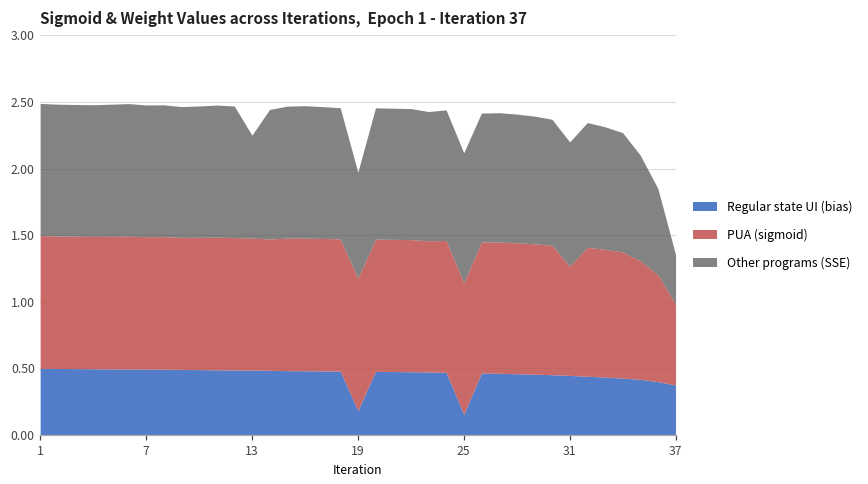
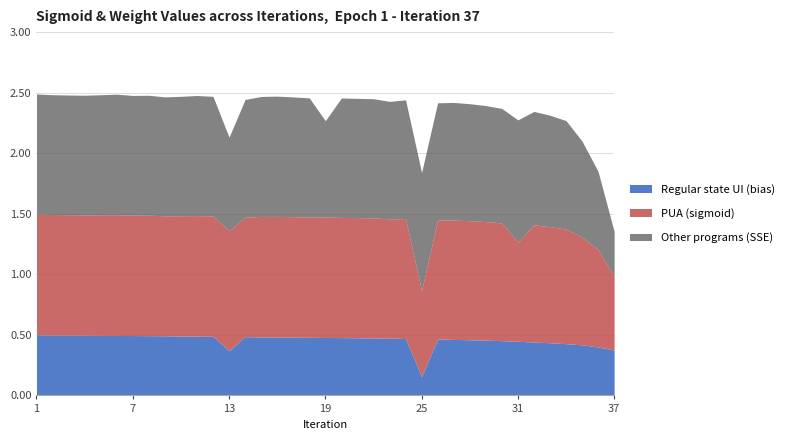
  {
    "Regular state UI (bias)": {
      "1": 0.50,
      "7": 0.49,
-     "13": 0.49,
-     "19": 0.18,
+     "13": 0.37,
+     "19": 0.48,
      "25": 0.15,
      "31": 0.45,
      "37": 0.37
    },
    "PUA (sigmoid)": {
      "1": 1.00,
      "7": 0.99,
      "13": 0.99,
      "19": 1.00,
-     "25": 0.99,
+     "25": 0.71,
      "31": 0.82,
      "37": 0.61
    },
    "Other programs (SSE)": {
      "1": 0.99,
      "7": 0.99,
      "13": 0.77,
      "19": 0.80,
      "25": 0.98,
-     "31": 0.93,
+     "31": 1.01,
      "37": 0.37
    }
  }
